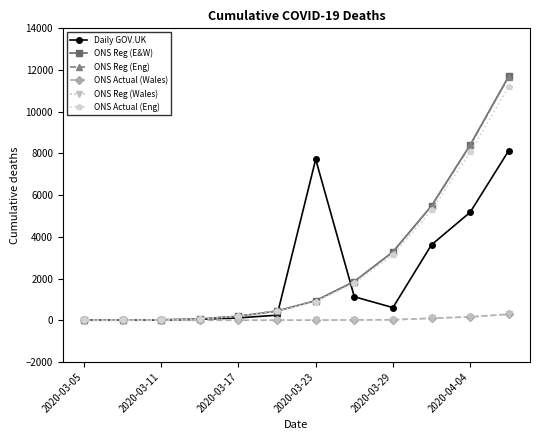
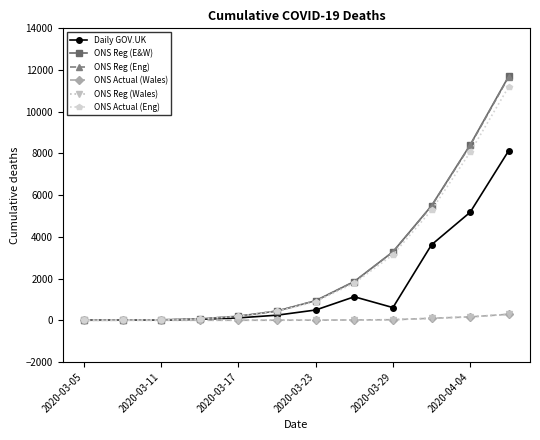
  {
    "Daily GOV.UK": {
-     "2020-03-23": 7700,
+     "2020-03-23": 500,
      "2020-03-29": 600,
      "2020-04-04": 5200
    }
  }
